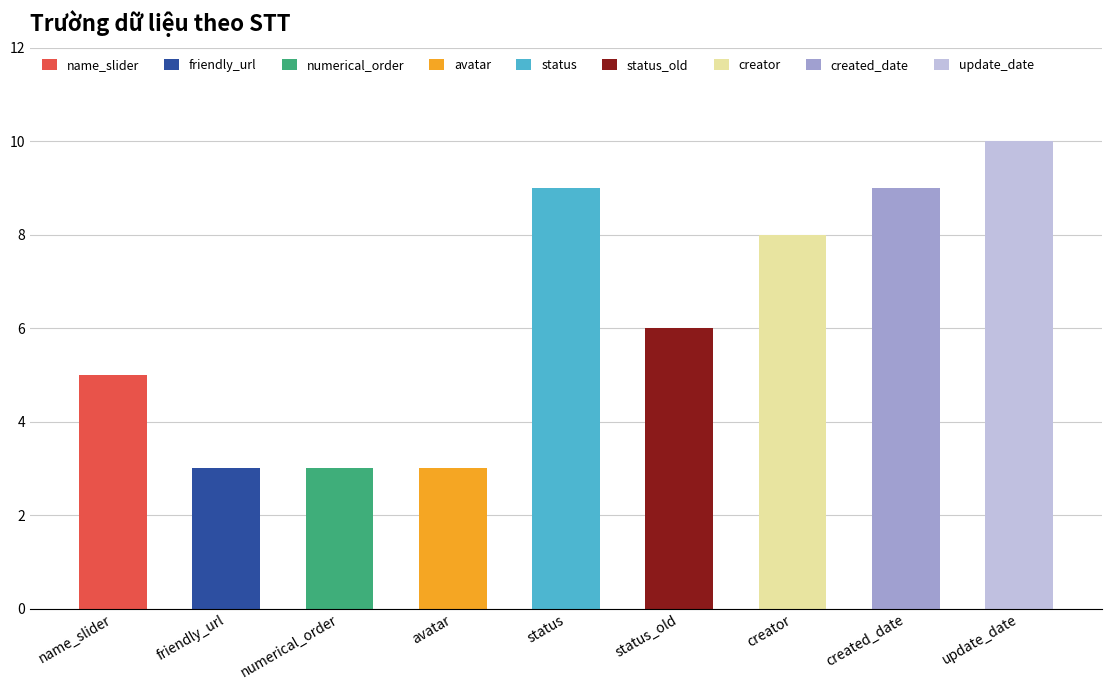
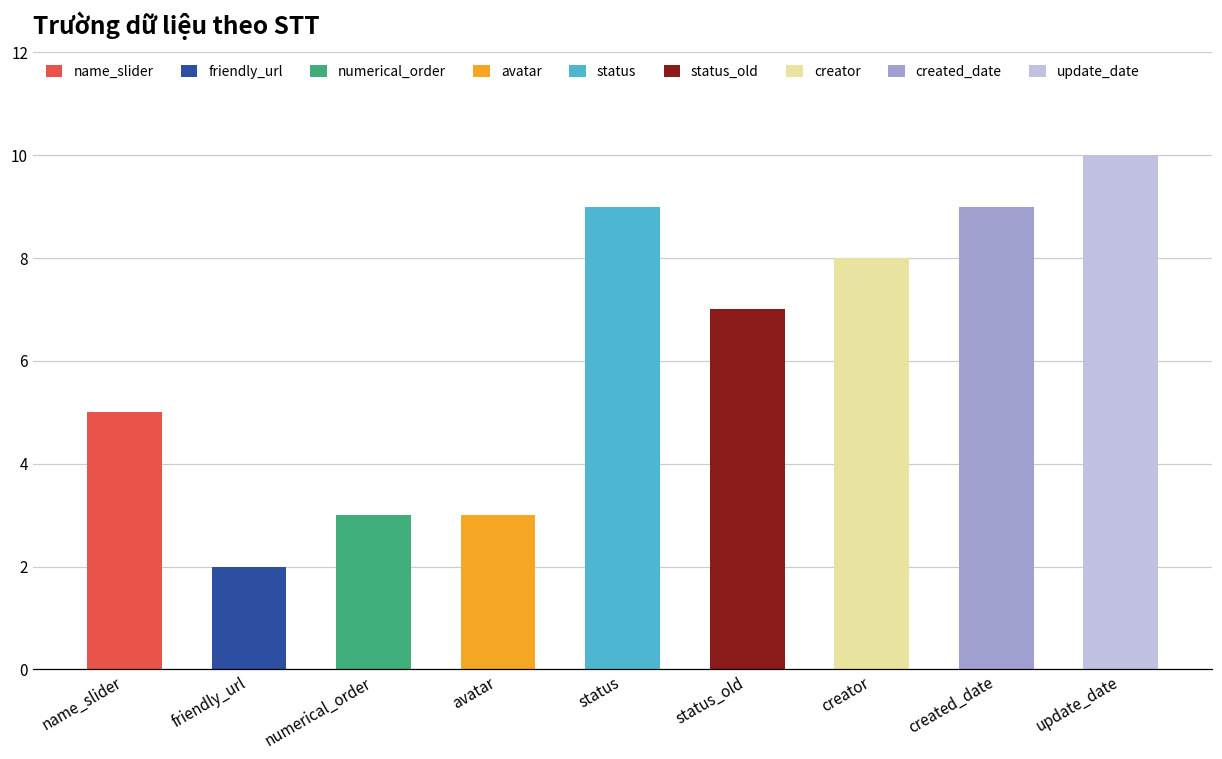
  {
    "name_slider": 5,
-   "friendly_url": 3,
+   "friendly_url": 2,
    "numerical_order": 3,
    "avatar": 3,
    "status": 9,
-   "status_old": 6,
+   "status_old": 7,
    "creator": 8,
    "created_date": 9,
    "update_date": 10
  }
